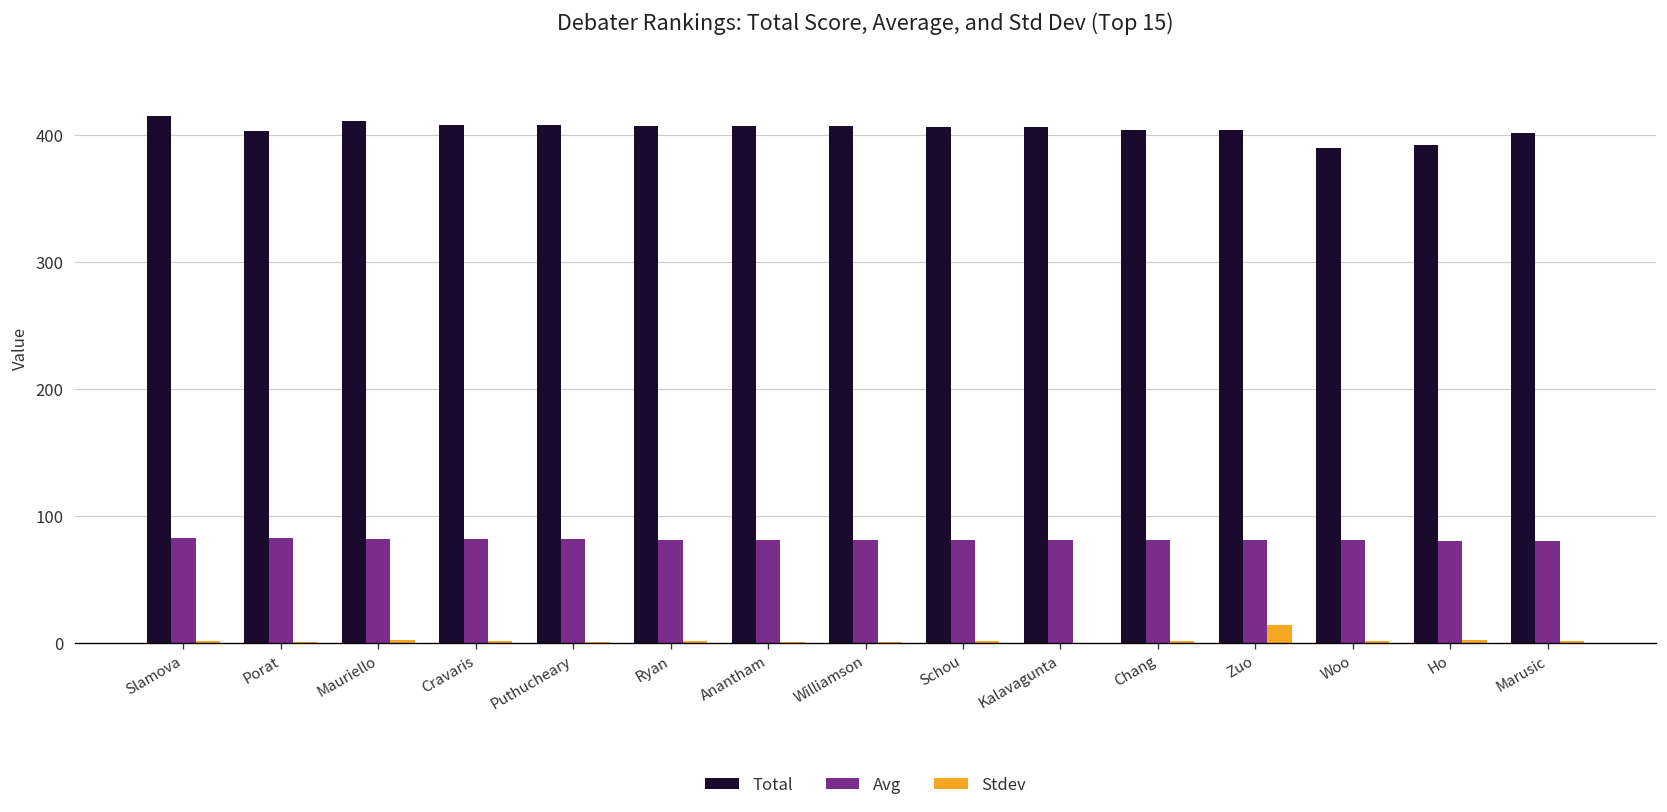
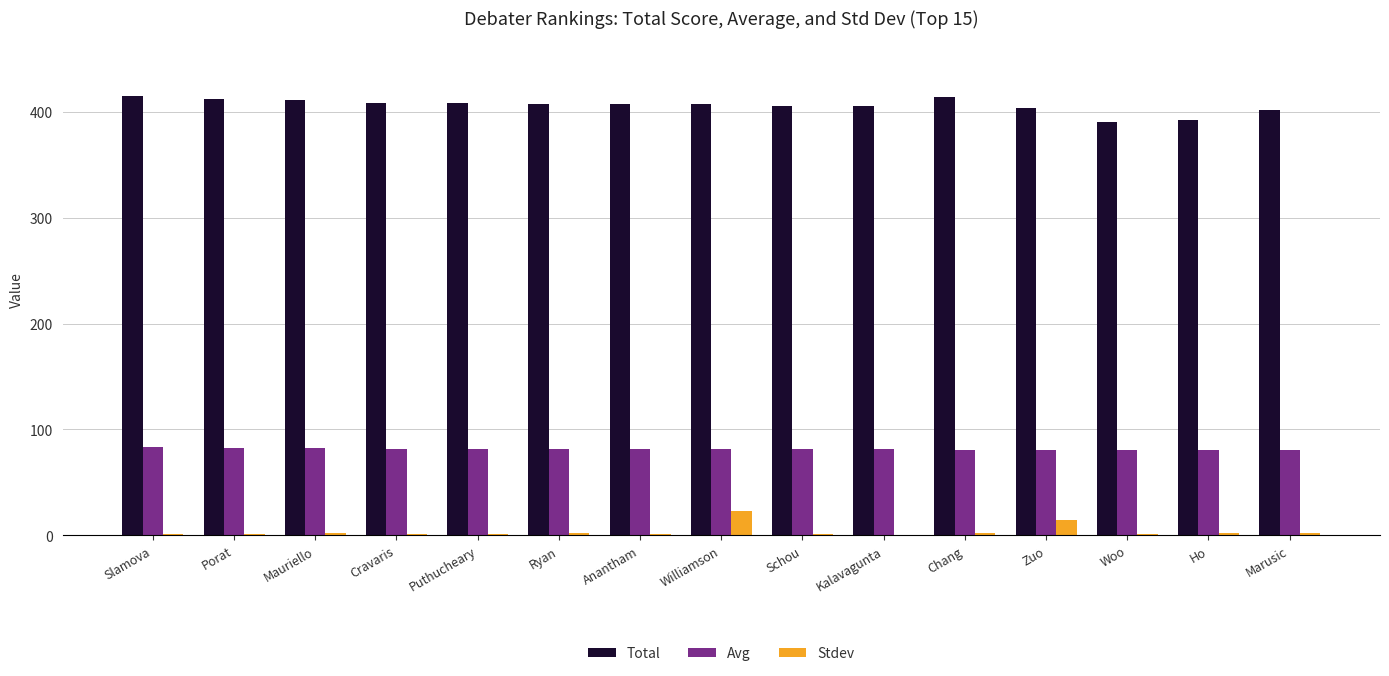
  {
    "Total": {
      "Slamova": 415,
-     "Porat": 403,
+     "Porat": 412,
      "Mauriello": 411,
      "Cravaris": 408,
      "Puthucheary": 408,
      "Ryan": 407,
      "Anantham": 407,
      "Williamson": 407,
      "Schou": 406,
      "Kalavagunta": 406,
-     "Chang": 404,
+     "Chang": 414,
      "Zuo": 404,
      "Woo": 390,
      "Ho": 392,
      "Marusic": 402
    },
    "Avg": {
      "Slamova": 83,
      "Porat": 82,
      "Mauriello": 82,
      "Cravaris": 82,
      "Puthucheary": 82,
      "Ryan": 81,
      "Anantham": 81,
      "Williamson": 81,
      "Schou": 81,
      "Kalavagunta": 81,
      "Chang": 81,
      "Zuo": 81,
      "Woo": 81,
      "Ho": 80,
      "Marusic": 80
    },
    "Stdev": {
-     "Williamson": 1,
+     "Williamson": 23,
      "Zuo": 15
    }
  }
